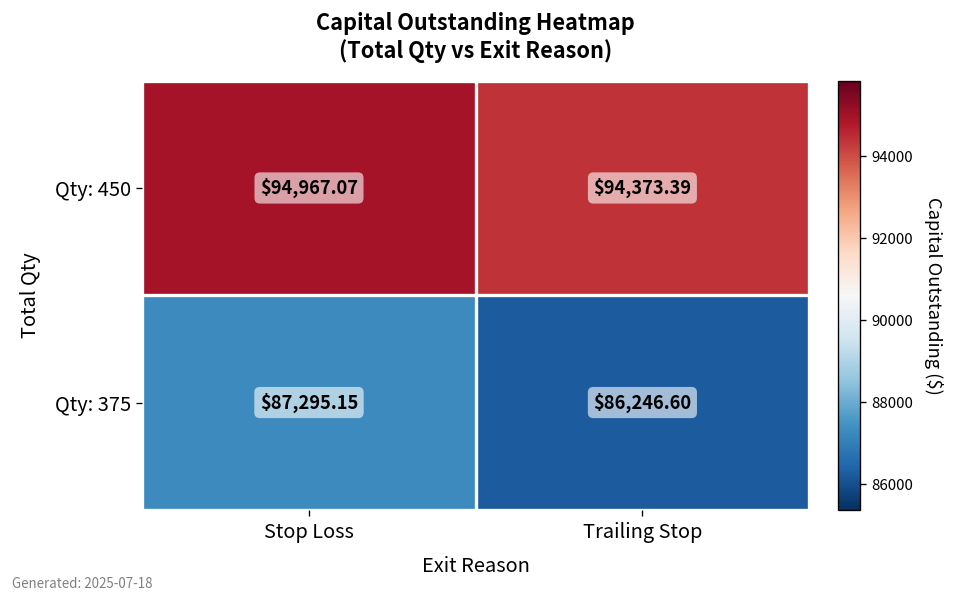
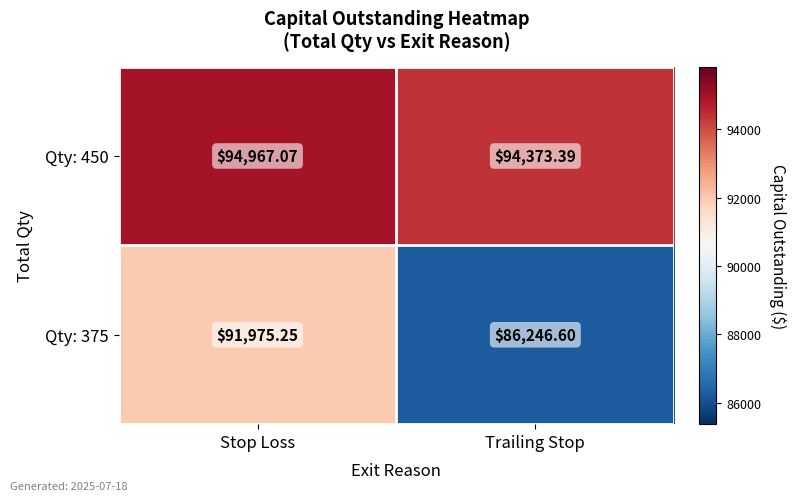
  {
    "Qty: 375": {
-     "Stop Loss": "$87,295.15"
+     "Stop Loss": "$91,975.25"
    }
  }
